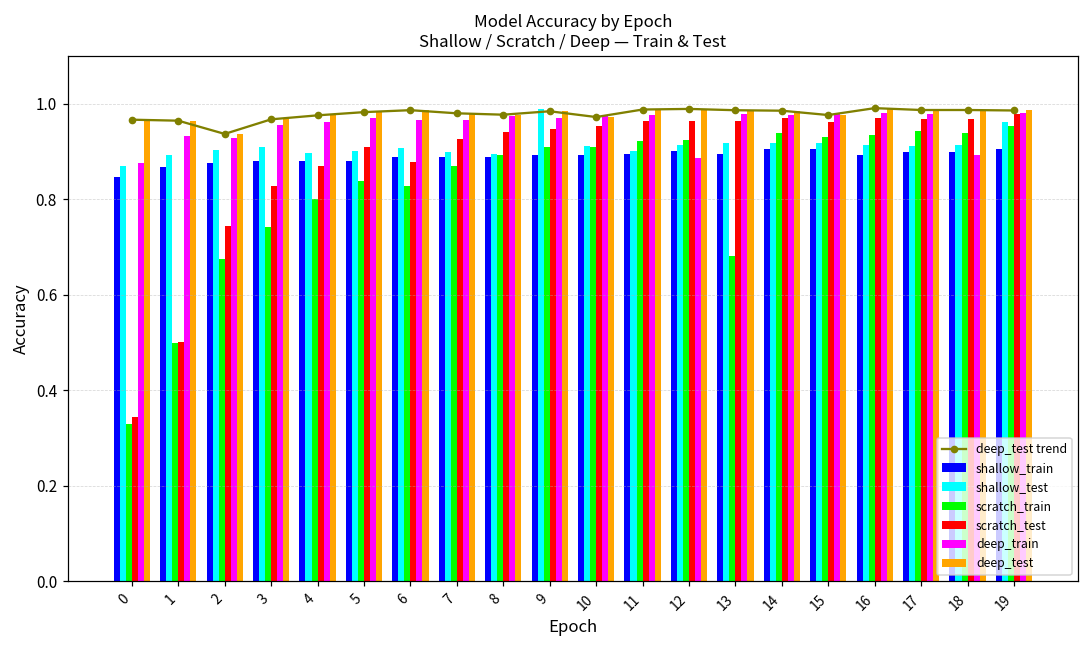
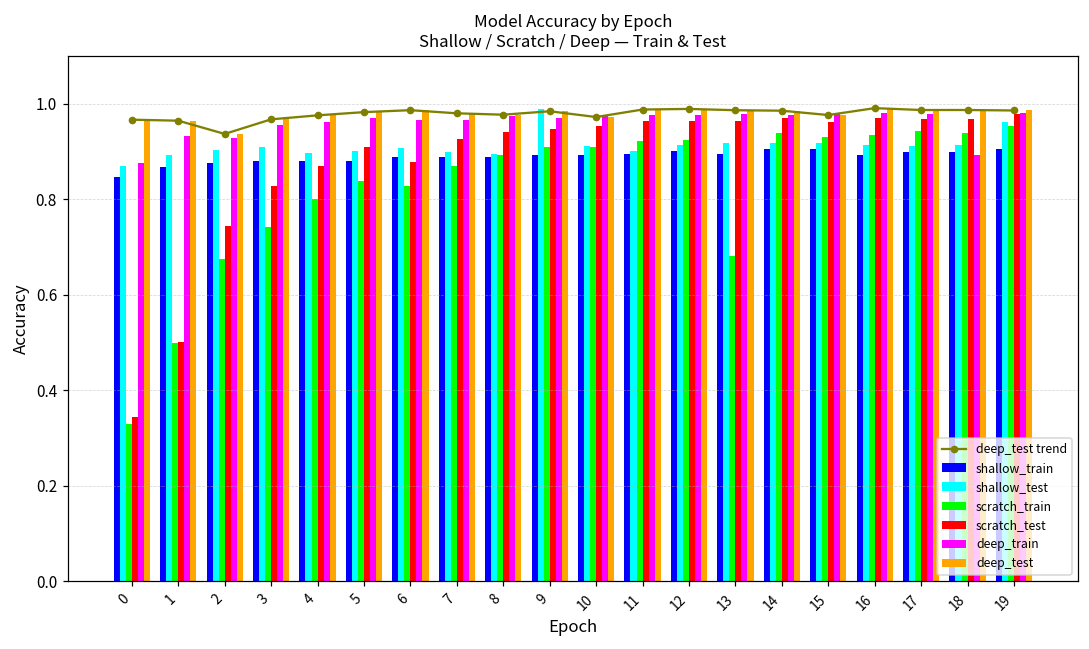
  {
    "shallow_train": {
      "0": 0.85,
      "1": 0.87,
      "2": 0.88,
      "3": 0.88,
      "4": 0.88,
      "5": 0.88,
      "6": 0.89,
      "7": 0.89,
      "8": 0.89,
      "9": 0.89,
      "10": 0.89,
      "11": 0.90,
      "12": 0.90,
      "13": 0.89,
      "14": 0.90,
      "15": 0.91,
      "16": 0.89,
      "17": 0.90,
      "18": 0.90,
      "19": 0.90
    },
    "deep_test trend": {
      "0": 0.97,
      "1": 0.96,
      "2": 0.94,
      "3": 0.97,
      "4": 0.98,
      "5": 0.98,
      "6": 0.99,
      "7": 0.98,
      "8": 0.98,
      "9": 0.98,
      "10": 0.97,
      "11": 0.99,
      "12": 0.99,
      "13": 0.99,
      "14": 0.99,
      "15": 0.98,
      "16": 0.99,
      "17": 0.99,
      "18": 0.99,
      "19": 0.99
    },
    "shallow_test": {
      "0": 0.87,
      "1": 0.89,
      "2": 0.90,
      "3": 0.91,
      "4": 0.90,
      "5": 0.90,
      "6": 0.91,
      "7": 0.90,
      "8": 0.90,
      "9": 0.99,
      "10": 0.91,
      "11": 0.90,
      "12": 0.91,
      "13": 0.92,
      "14": 0.92,
      "15": 0.92,
      "16": 0.91,
      "17": 0.91,
      "18": 0.91,
      "19": 0.96
    },
    "scratch_train": {
      "0": 0.33,
      "1": 0.50,
      "2": 0.67,
      "3": 0.74,
      "4": 0.80,
      "5": 0.84,
      "6": 0.83,
      "7": 0.87,
      "8": 0.89,
      "9": 0.91,
      "10": 0.91,
      "11": 0.92,
      "12": 0.92,
      "13": 0.68,
      "14": 0.94,
      "15": 0.93,
      "16": 0.93,
      "17": 0.94,
      "18": 0.94,
      "19": 0.95
    },
    "scratch_test": {
      "0": 0.34,
      "1": 0.50,
      "2": 0.74,
      "3": 0.83,
      "4": 0.87,
      "5": 0.91,
      "6": 0.88,
      "7": 0.93,
      "8": 0.94,
      "9": 0.95,
      "10": 0.95,
      "11": 0.96,
      "12": 0.96,
      "13": 0.96,
      "14": 0.97,
      "15": 0.96,
      "16": 0.97,
      "17": 0.97,
      "18": 0.97,
      "19": 0.98
    },
    "deep_train": {
      "0": 0.88,
      "1": 0.93,
      "2": 0.93,
      "3": 0.95,
      "4": 0.96,
      "5": 0.97,
      "6": 0.97,
      "7": 0.97,
      "8": 0.97,
      "9": 0.97,
      "10": 0.98,
      "11": 0.98,
-     "12": 0.89,
+     "12": 0.98,
      "13": 0.98,
      "14": 0.98,
      "15": 0.98,
      "16": 0.98,
      "17": 0.98,
      "18": 0.89,
      "19": 0.98
    },
    "deep_test": {
      "0": 0.97,
      "1": 0.96,
      "2": 0.94,
      "3": 0.97,
      "4": 0.98,
      "5": 0.98,
      "6": 0.99,
      "7": 0.98,
      "8": 0.98,
      "9": 0.98,
      "10": 0.97,
      "11": 0.99,
      "12": 0.99,
      "13": 0.99,
      "14": 0.99,
      "15": 0.98,
      "16": 0.99,
      "17": 0.99,
      "18": 0.99,
      "19": 0.99
    }
  }
